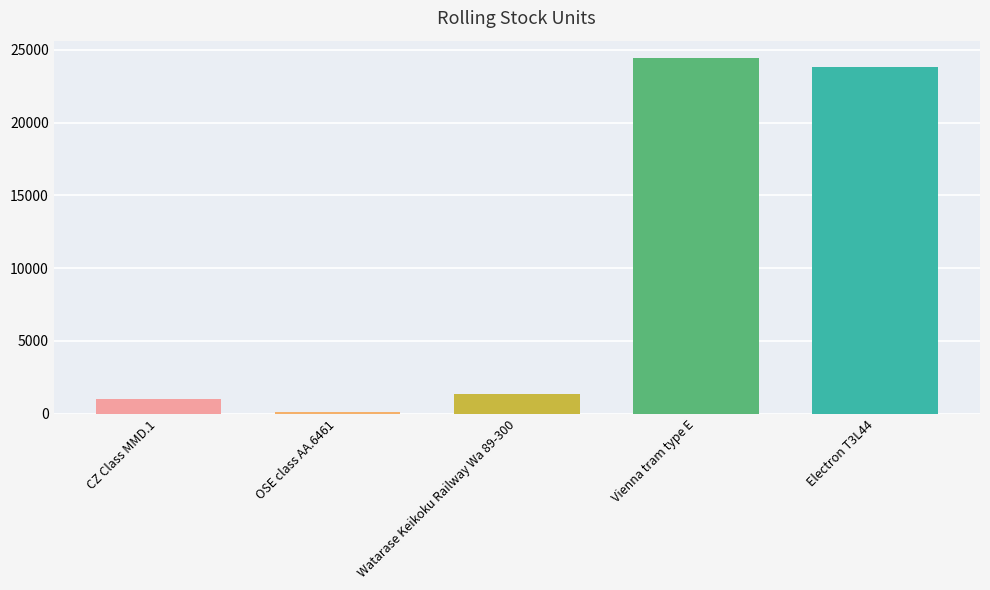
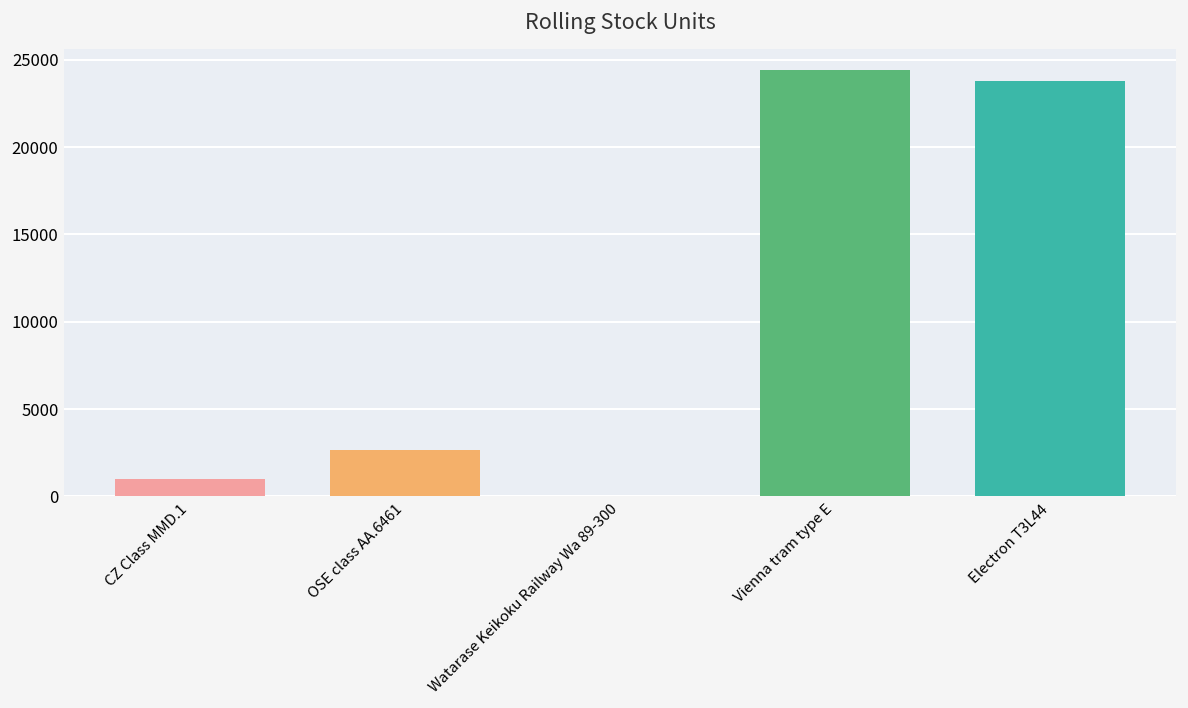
  {
    "CZ Class MMD.1": 1000,
-   "OSE class AA.6461": 100,
-   "Watarase Keikoku Railway Wa 89-300": 1400,
+   "OSE class AA.6461": 2700,
+   "Watarase Keikoku Railway Wa 89-300": 0,
    "Vienna tram type E": 24400,
    "Electron T3L44": 23800
  }
